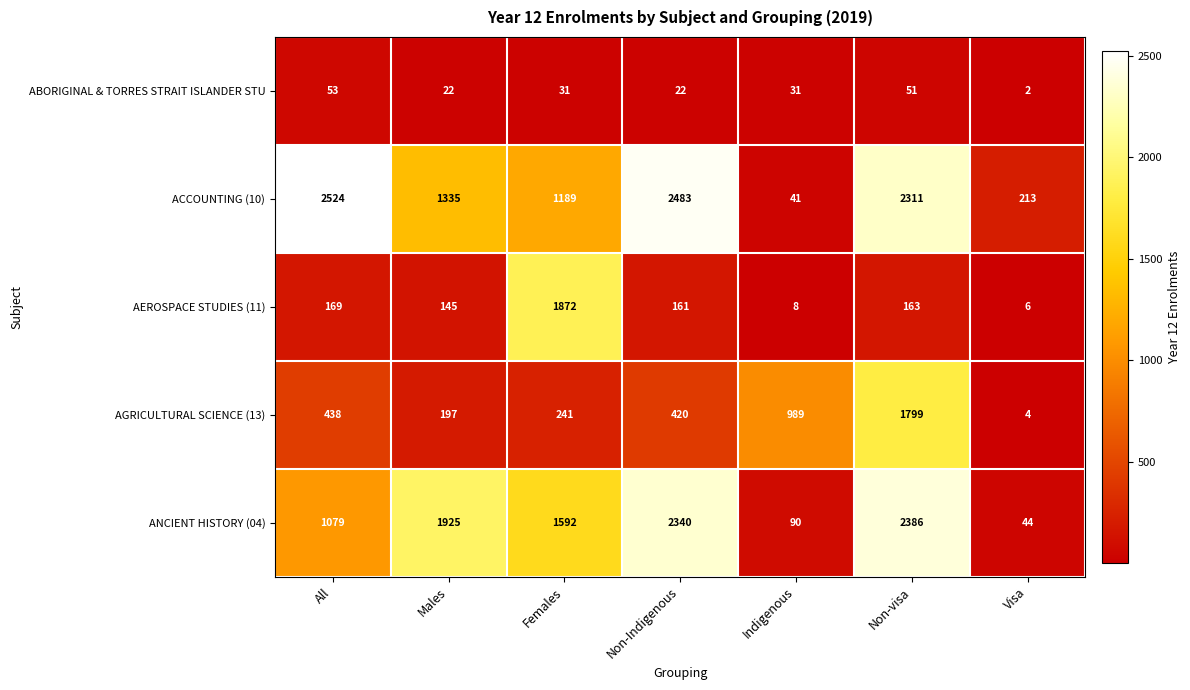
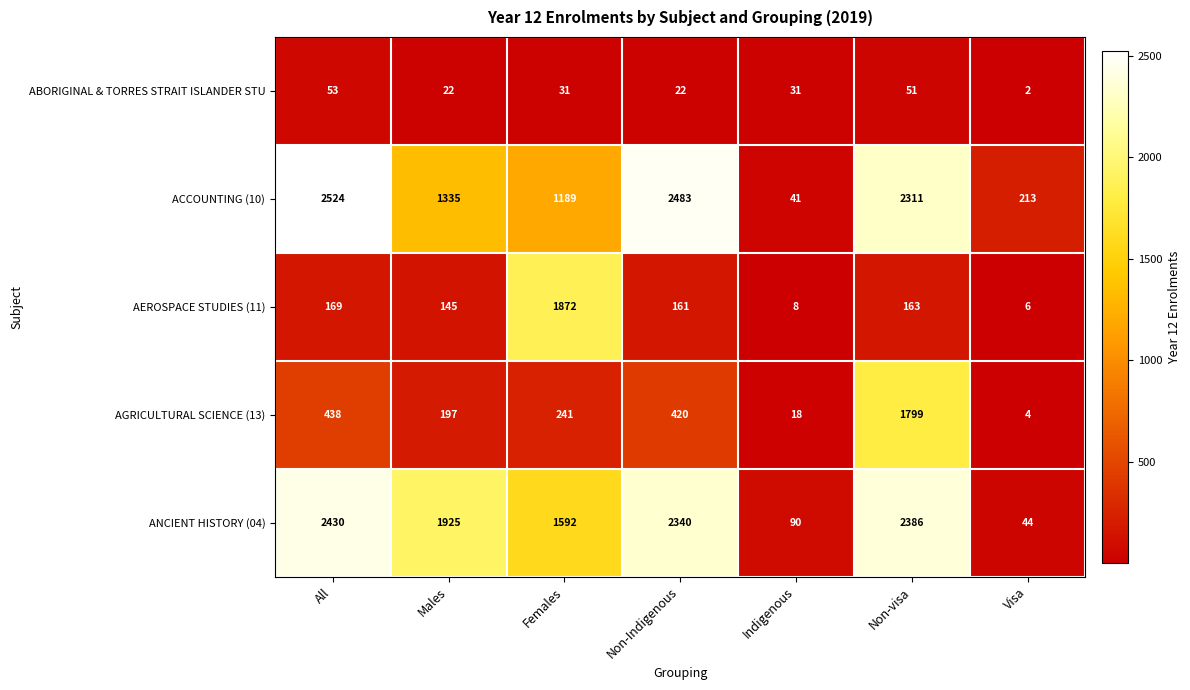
  {
    "ABORIGINAL & TORRES STRAIT ISLANDER STU": {
      "All": 53,
      "Males": 22,
      "Females": 31,
      "Non-Indigenous": 22,
      "Indigenous": 31,
      "Non-visa": 51,
      "Visa": 2
    },
    "ACCOUNTING (10)": {
      "All": 2524,
      "Males": 1335,
      "Females": 1189,
      "Non-Indigenous": 2483,
      "Indigenous": 41,
      "Non-visa": 2311,
      "Visa": 213
    },
    "AEROSPACE STUDIES (11)": {
      "All": 169,
      "Males": 145,
      "Females": 1872,
      "Non-Indigenous": 161,
      "Indigenous": 8,
      "Non-visa": 163,
      "Visa": 6
    },
    "AGRICULTURAL SCIENCE (13)": {
      "All": 438,
      "Males": 197,
      "Females": 241,
      "Non-Indigenous": 420,
-     "Indigenous": 989,
+     "Indigenous": 18,
      "Non-visa": 1799,
      "Visa": 4
    },
    "ANCIENT HISTORY (04)": {
-     "All": 1079,
+     "All": 2430,
      "Males": 1925,
      "Females": 1592,
      "Non-Indigenous": 2340,
      "Indigenous": 90,
      "Non-visa": 2386,
      "Visa": 44
    }
  }
